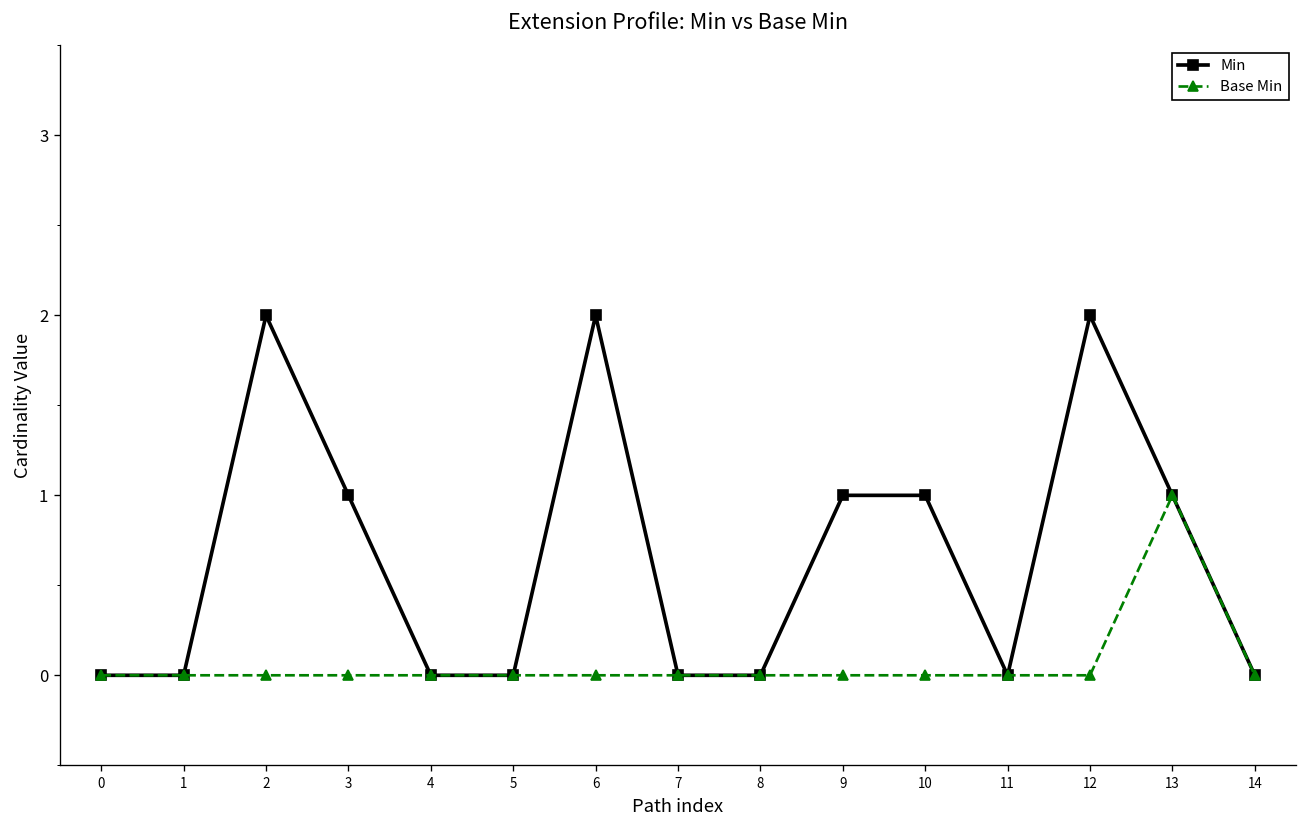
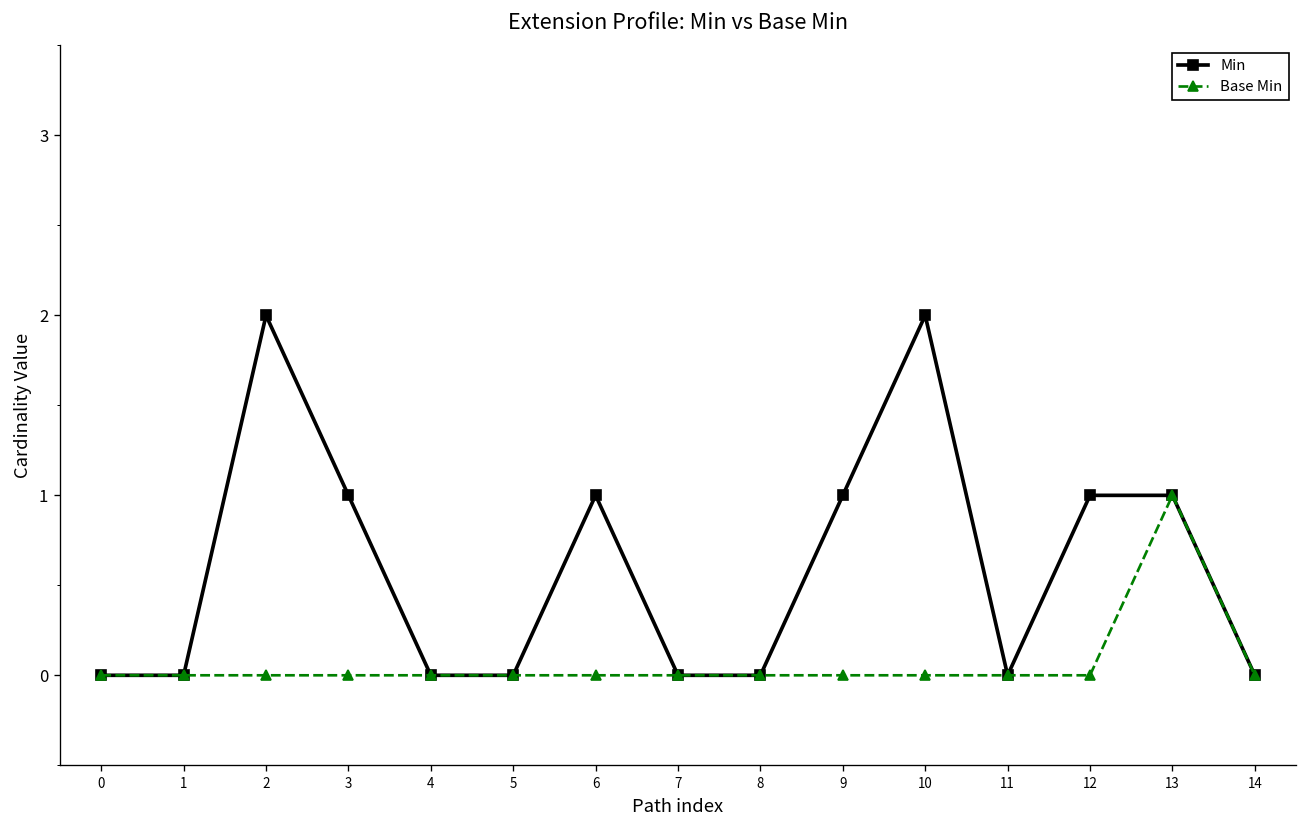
  {
    "Min": {
      "2": 2,
      "3": 1,
-     "6": 2,
+     "6": 1,
      "9": 1,
-     "10": 1,
-     "12": 2
+     "10": 2,
+     "12": 1
    },
    "Base Min": {
      "2": 0,
      "3": 0,
      "6": 0,
      "9": 0,
      "10": 0,
      "12": 0
    }
  }
